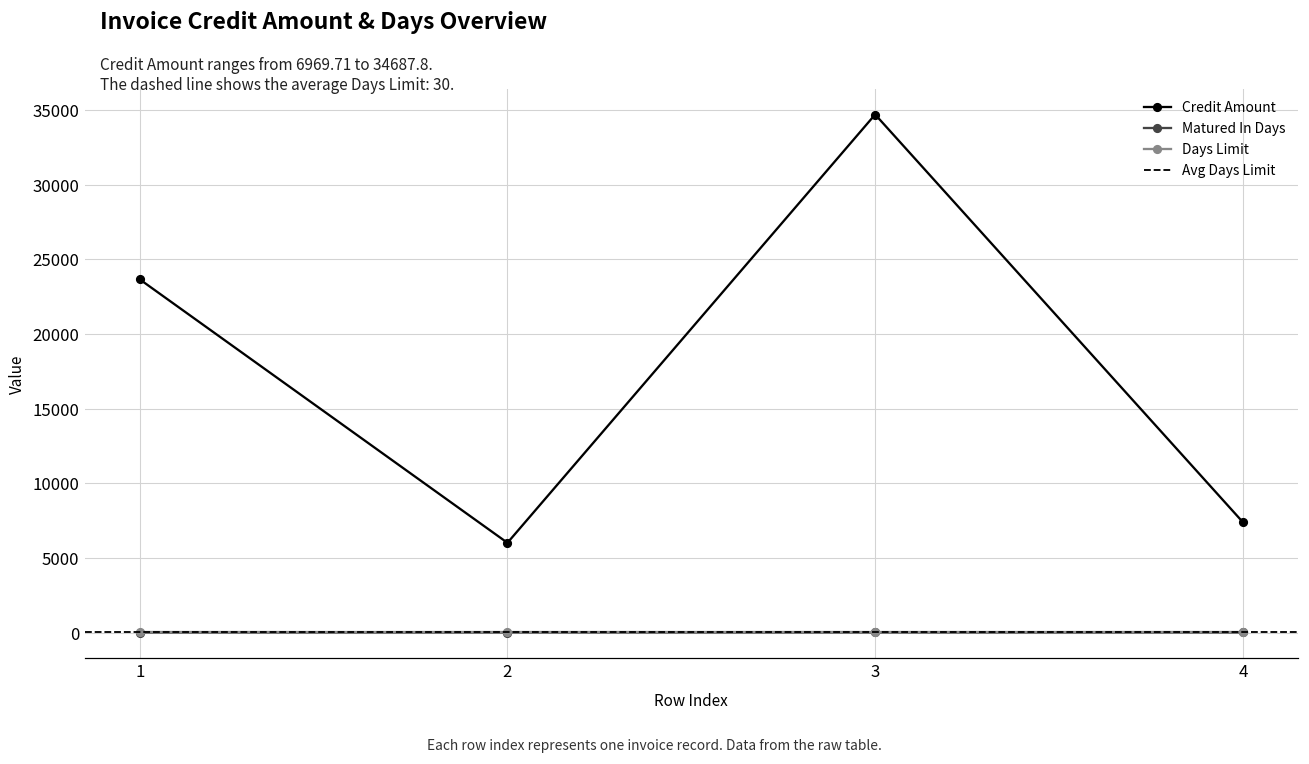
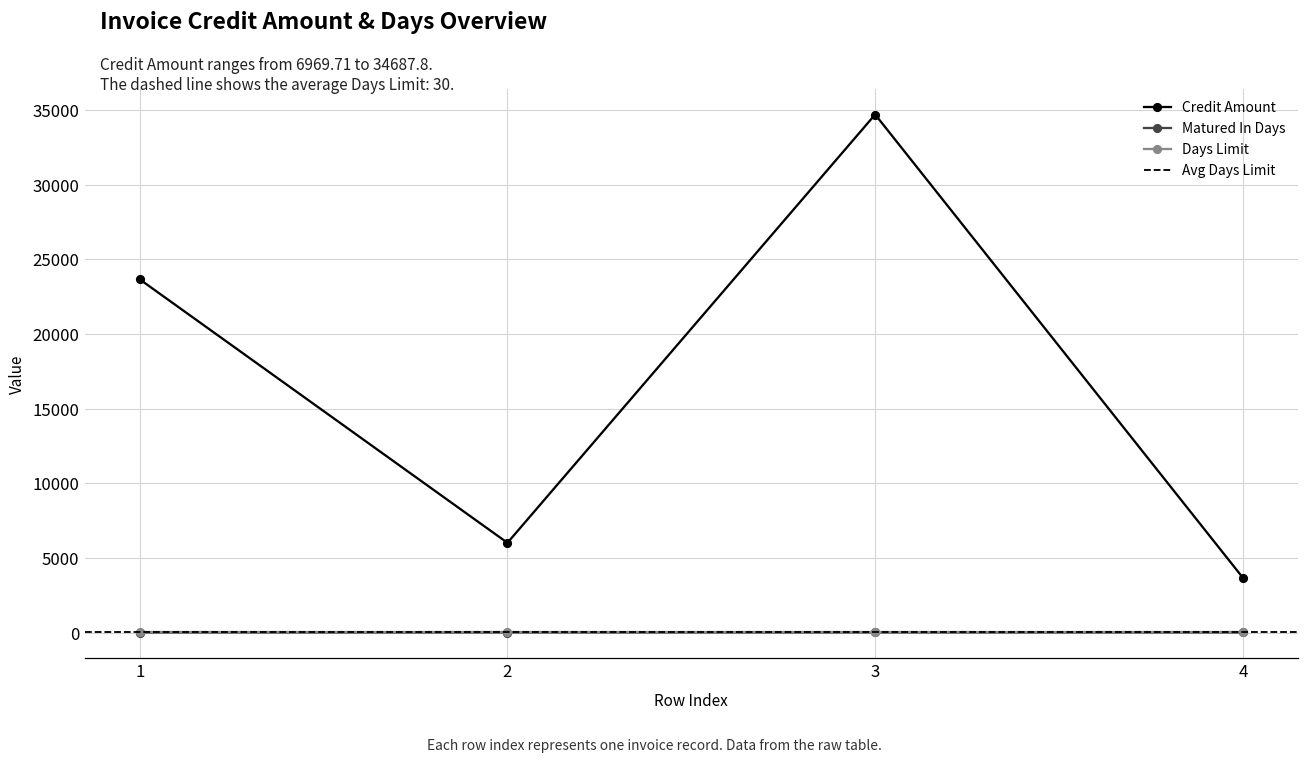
  {
    "Credit Amount": {
      "1": 23600,
      "2": 6000,
      "3": 34700,
-     "4": 7400
+     "4": 3700
    }
  }
